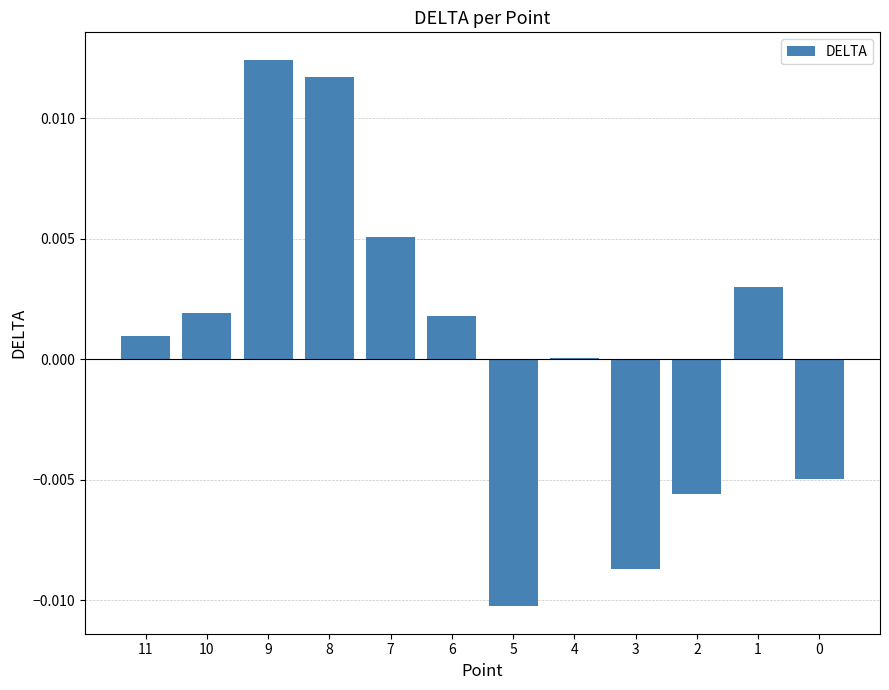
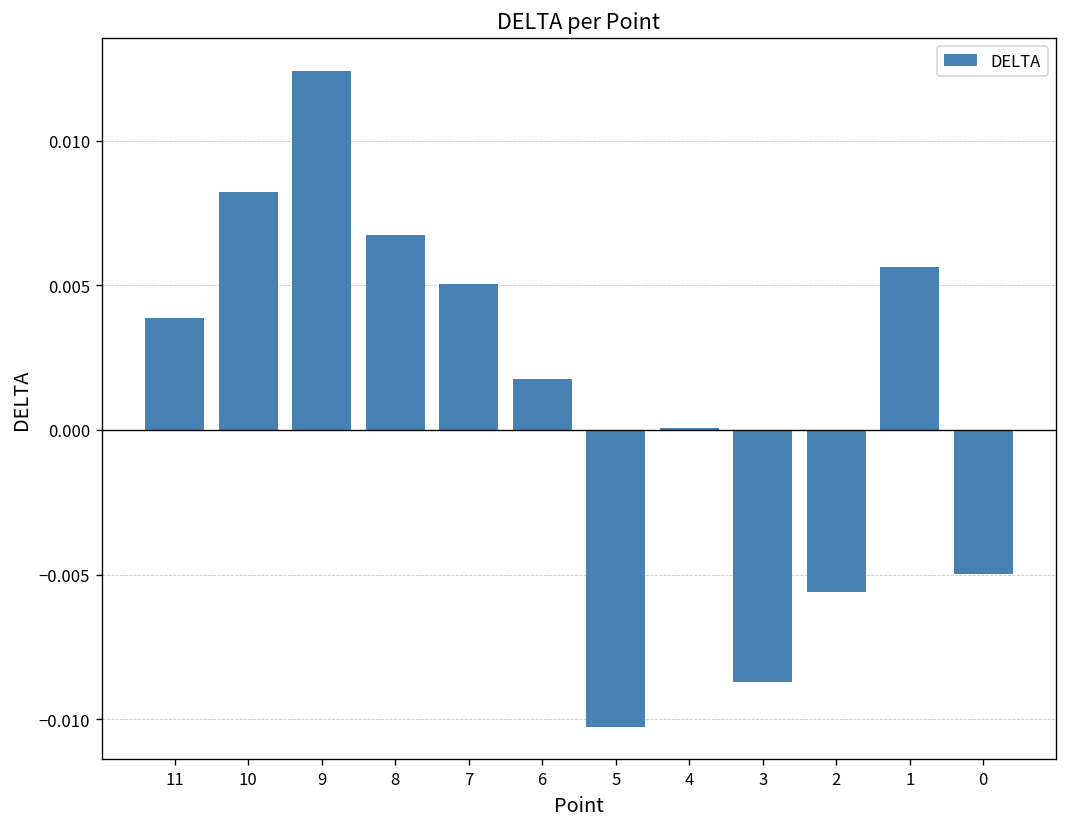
  {
-   "11": 0.0009,
-   "10": 0.0019,
+   "11": 0.0039,
+   "10": 0.0082,
    "9": 0.0124,
-   "8": 0.0117,
+   "8": 0.0067,
    "7": 0.0050,
    "6": 0.0018,
    "5": -0.0103,
    "3": -0.0087,
    "2": -0.0056,
-   "1": 0.0030,
+   "1": 0.0056,
    "0": -0.0050
  }
